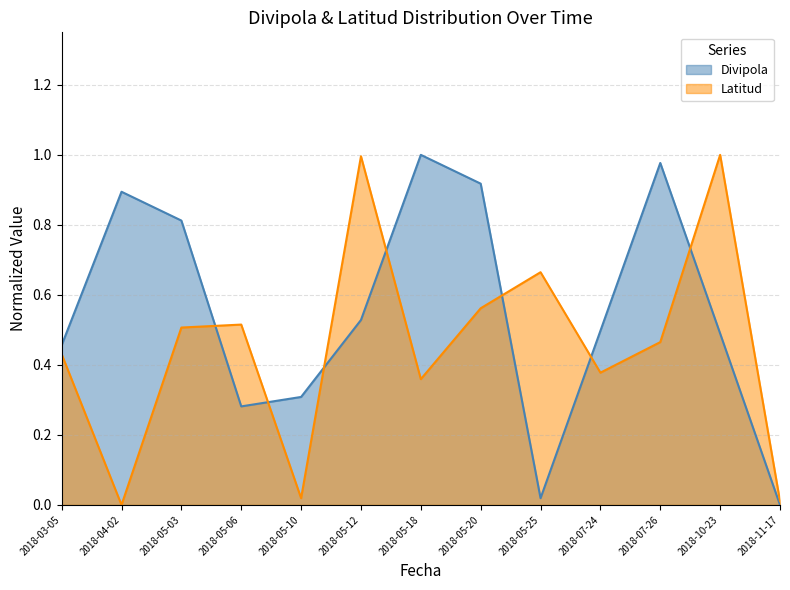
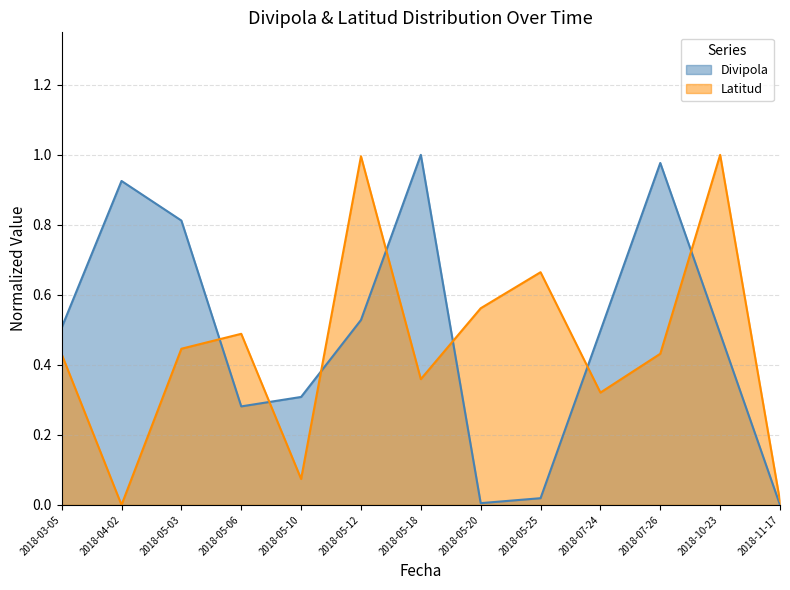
  {
    "Divipola": {
-     "2018-03-05": 0.46,
-     "2018-04-02": 0.89,
+     "2018-03-05": 0.51,
+     "2018-04-02": 0.93,
      "2018-05-03": 0.81,
      "2018-05-06": 0.28,
      "2018-05-10": 0.31,
      "2018-05-12": 0.53,
      "2018-05-18": 1.00,
-     "2018-05-20": 0.92,
+     "2018-05-20": 0.01,
      "2018-05-25": 0.02,
      "2018-07-24": 0.50,
      "2018-07-26": 0.98,
      "2018-10-23": 0.49,
      "2018-11-17": 0.00
    },
    "Latitud": {
      "2018-03-05": 0.43,
      "2018-04-02": 0.00,
-     "2018-05-03": 0.51,
-     "2018-05-06": 0.52,
-     "2018-05-10": 0.02,
+     "2018-05-03": 0.45,
+     "2018-05-06": 0.49,
+     "2018-05-10": 0.07,
      "2018-05-12": 1.00,
      "2018-05-18": 0.36,
      "2018-05-20": 0.56,
      "2018-05-25": 0.66,
-     "2018-07-24": 0.38,
-     "2018-07-26": 0.47,
+     "2018-07-24": 0.32,
+     "2018-07-26": 0.43,
      "2018-10-23": 1.00,
      "2018-11-17": 0.01
    }
  }
